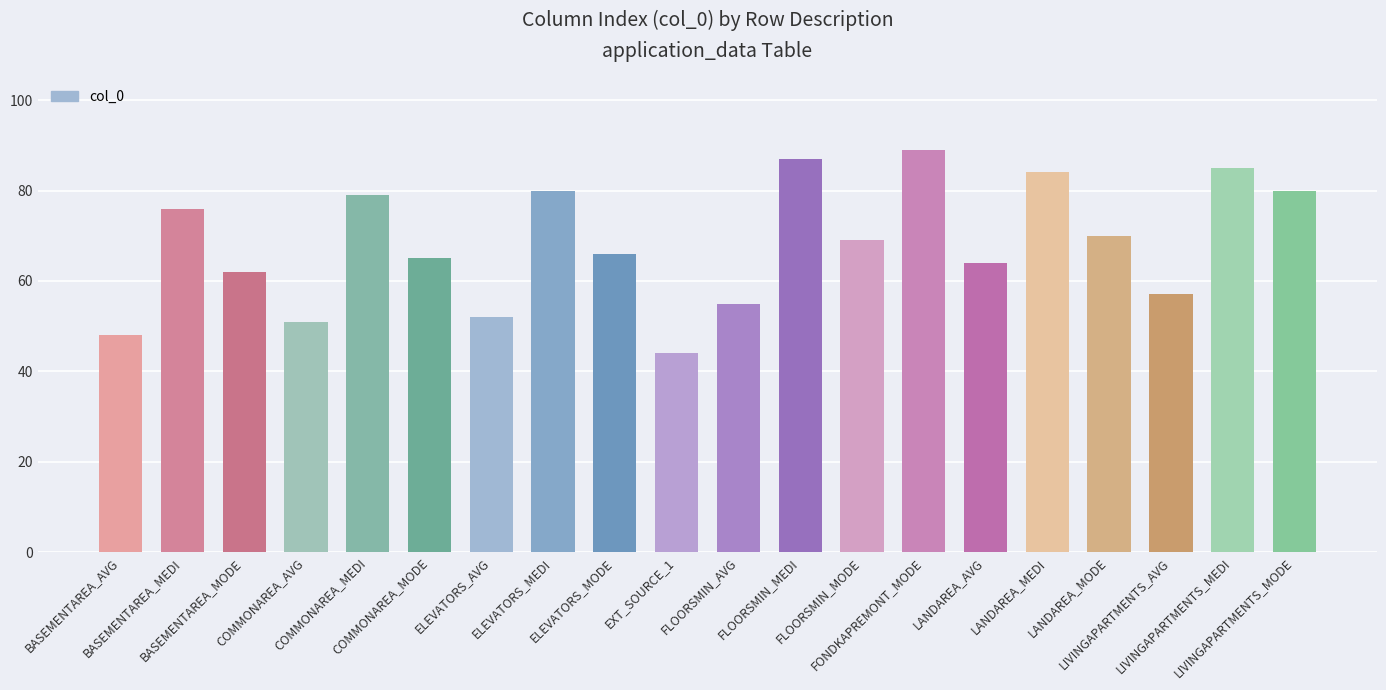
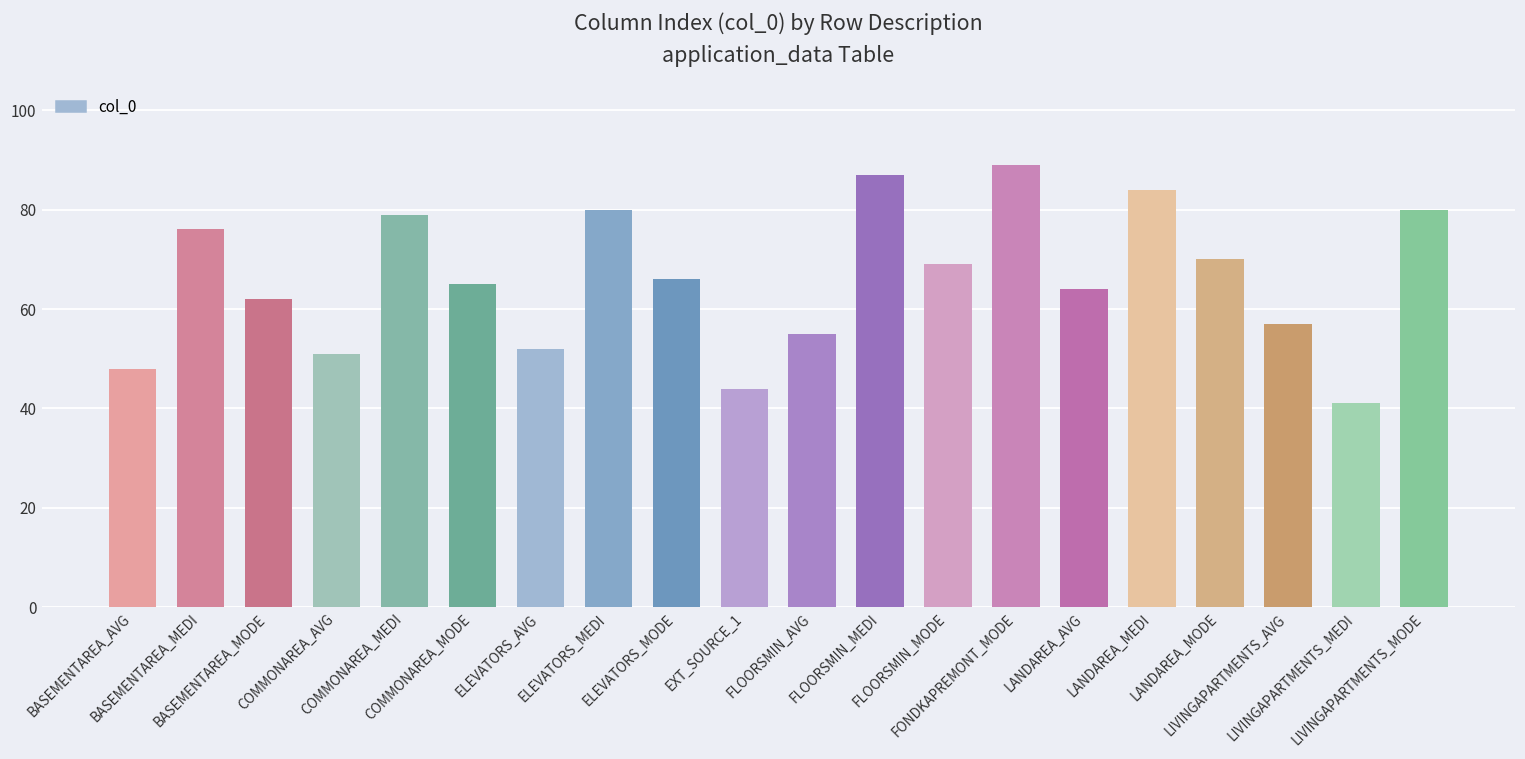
  {
    "BASEMENTAREA_AVG": 48,
    "BASEMENTAREA_MEDI": 76,
    "BASEMENTAREA_MODE": 62,
    "COMMONAREA_AVG": 51,
    "COMMONAREA_MEDI": 79,
    "COMMONAREA_MODE": 65,
    "ELEVATORS_AVG": 52,
    "ELEVATORS_MEDI": 80,
    "ELEVATORS_MODE": 66,
    "EXT_SOURCE_1": 44,
    "FLOORSMIN_AVG": 55,
    "FLOORSMIN_MEDI": 87,
    "FLOORSMIN_MODE": 69,
    "FONDKAPREMONT_MODE": 89,
    "LANDAREA_AVG": 64,
    "LANDAREA_MEDI": 84,
    "LANDAREA_MODE": 70,
    "LIVINGAPARTMENTS_AVG": 57,
-   "LIVINGAPARTMENTS_MEDI": 85,
+   "LIVINGAPARTMENTS_MEDI": 41,
    "LIVINGAPARTMENTS_MODE": 80
  }
